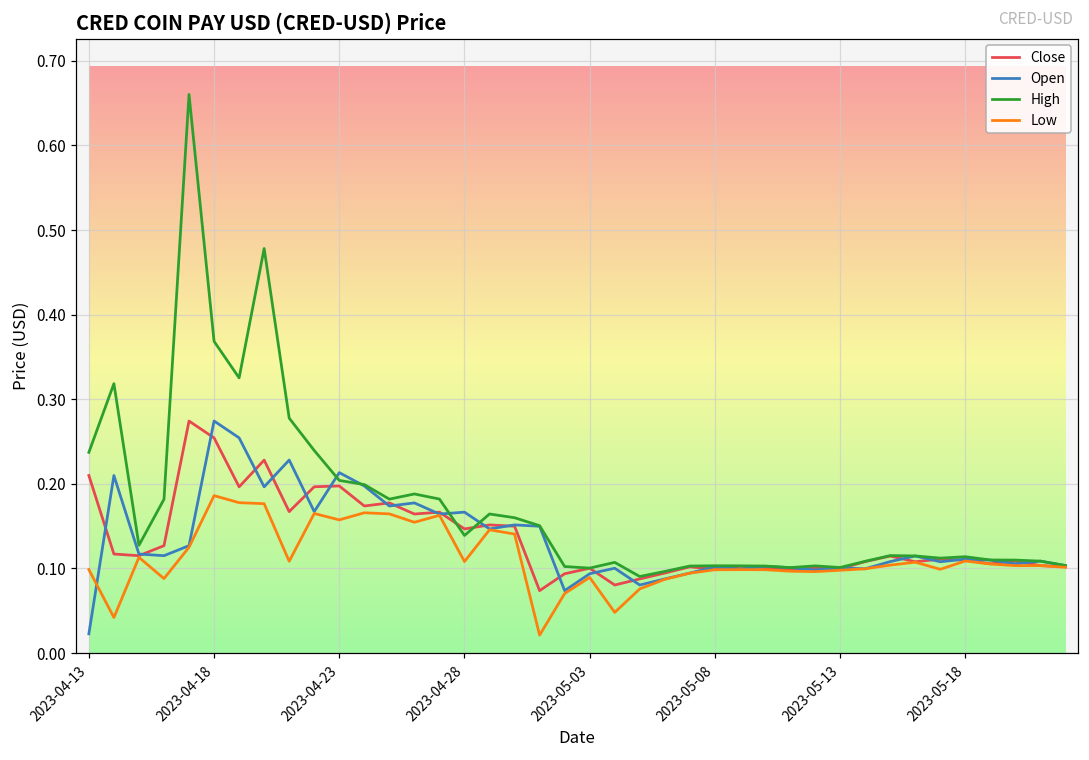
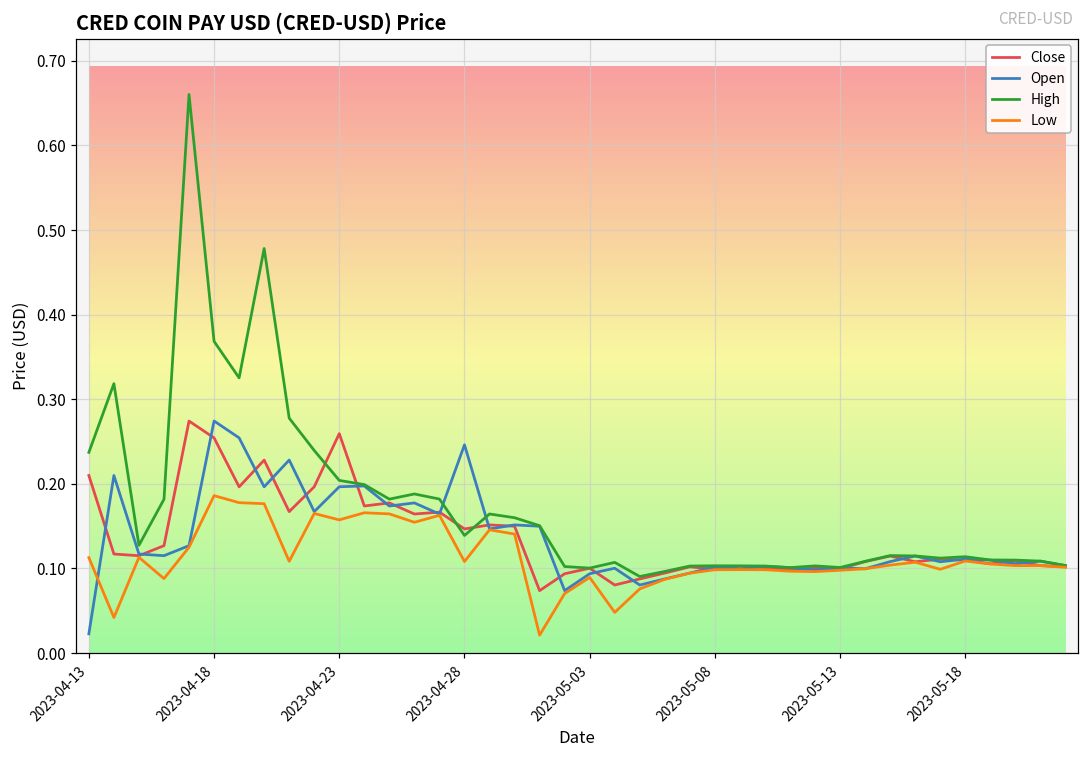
  {
    "Close": {
      "2023-04-13": 0.21,
      "2023-04-18": 0.25,
-     "2023-04-23": 0.20,
+     "2023-04-23": 0.26,
      "2023-04-28": 0.15
    },
    "Open": {
      "2023-04-13": 0.02,
      "2023-04-18": 0.27,
-     "2023-04-23": 0.21,
-     "2023-04-28": 0.17,
+     "2023-04-23": 0.20,
+     "2023-04-28": 0.25,
      "2023-05-03": 0.09
    },
    "High": {
      "2023-04-13": 0.24,
      "2023-04-18": 0.37,
      "2023-04-23": 0.20,
      "2023-04-28": 0.14
    },
    "Low": {
-     "2023-04-13": 0.10,
+     "2023-04-13": 0.11,
      "2023-04-18": 0.19,
      "2023-04-23": 0.16,
      "2023-04-28": 0.11,
      "2023-05-03": 0.09
    }
  }
